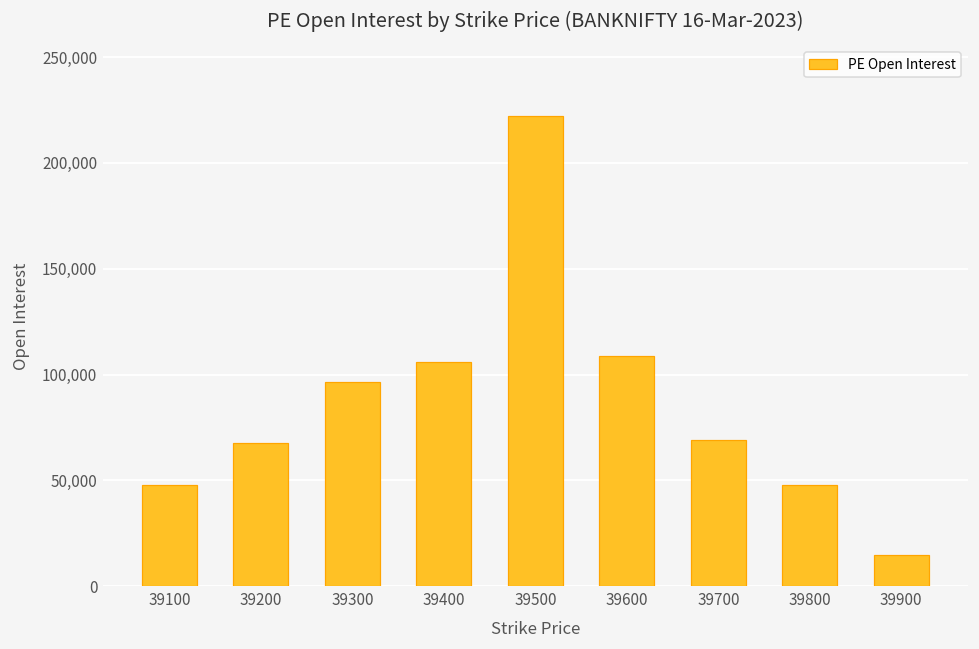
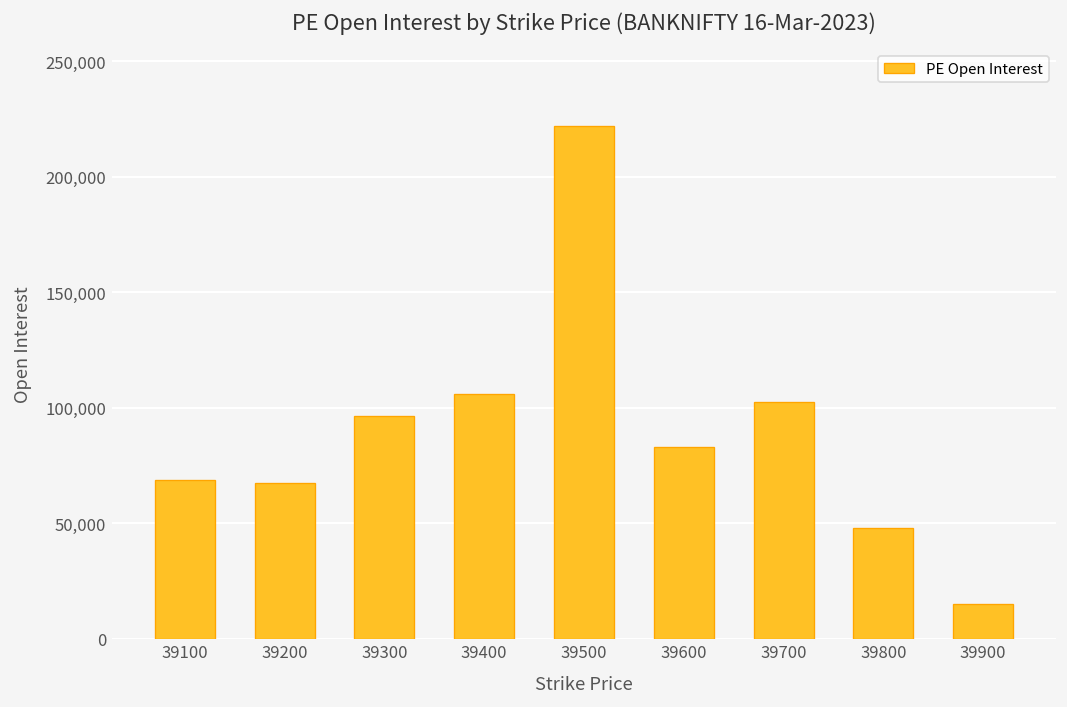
  {
-   "39100": "48,000",
+   "39100": "69,000",
    "39200": "68,000",
    "39300": "97,000",
    "39400": "106,000",
    "39500": "222,000",
-   "39600": "109,000",
-   "39700": "69,000",
+   "39600": "83,000",
+   "39700": "102,000",
    "39800": "48,000",
    "39900": "15,000"
  }
